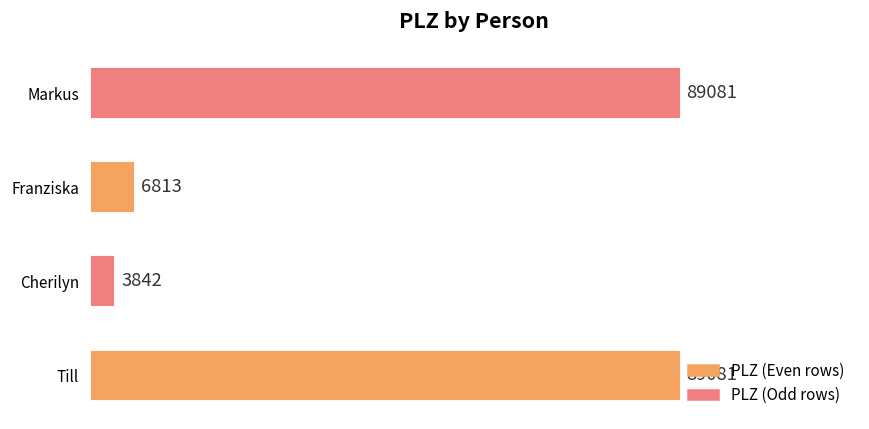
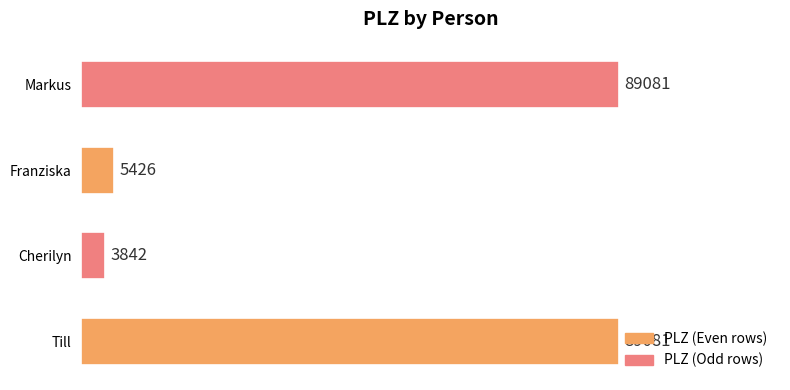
  {
    "Markus": 89081,
-   "Franziska": 6813,
+   "Franziska": 5426,
    "Cherilyn": 3842,
    "Till": 89081
  }
